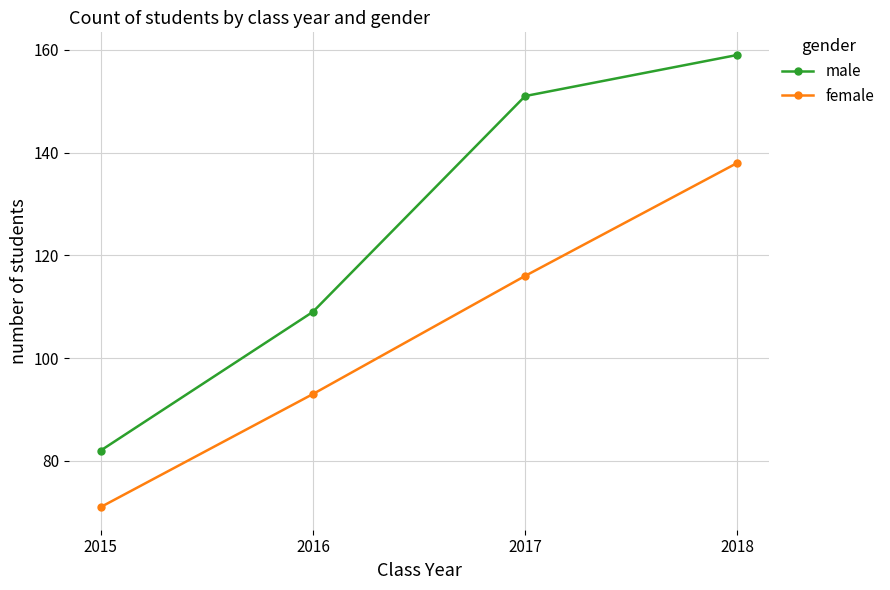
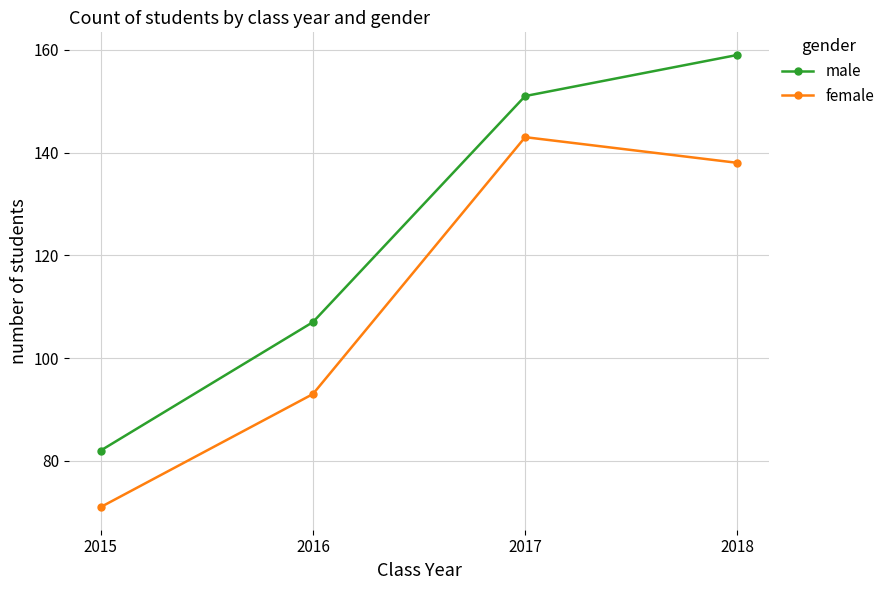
  {
    "male": {
      "2015": 82,
-     "2016": 109,
+     "2016": 107,
      "2017": 151,
      "2018": 159
    },
    "female": {
      "2015": 71,
      "2016": 93,
-     "2017": 116,
+     "2017": 143,
      "2018": 138
    }
  }
